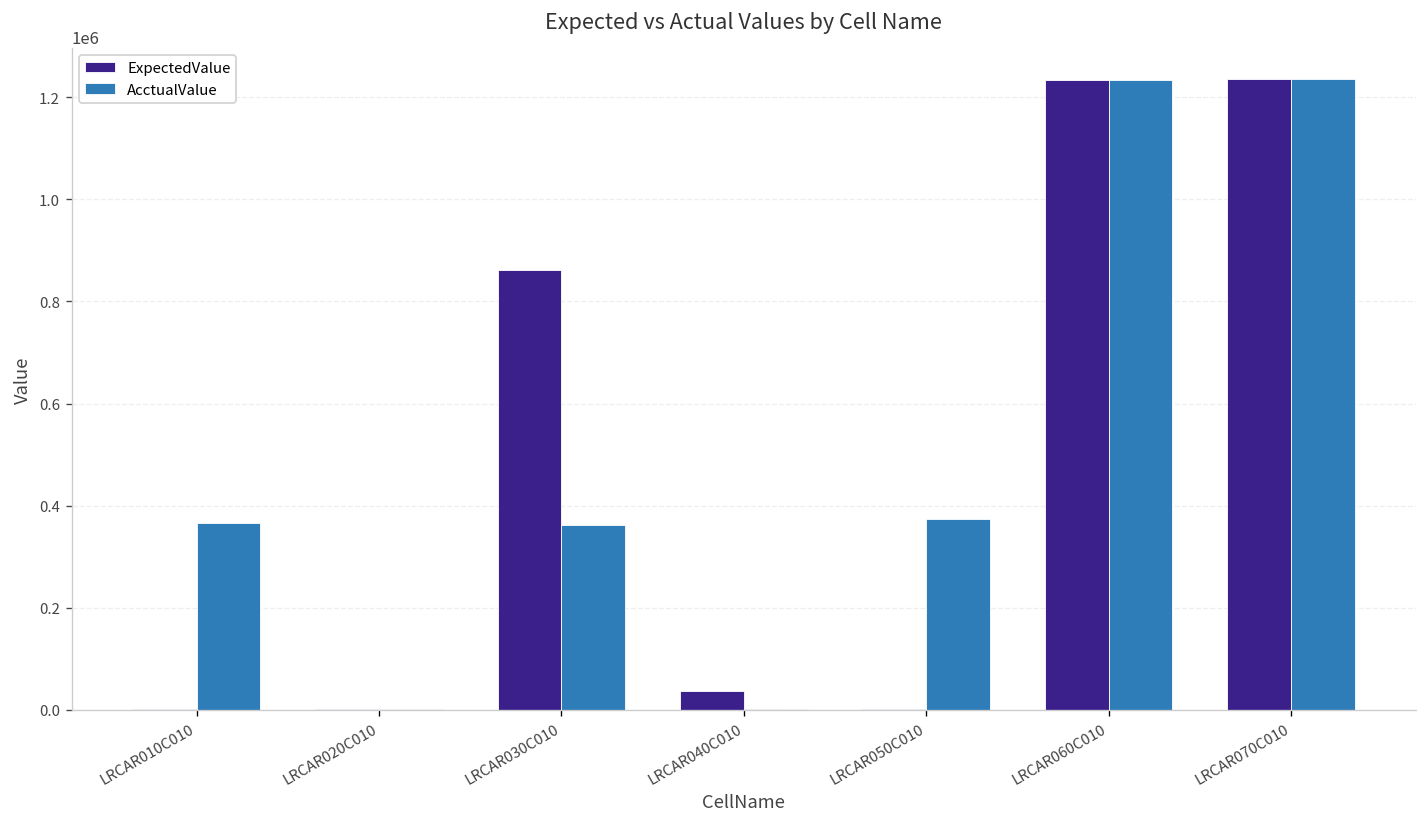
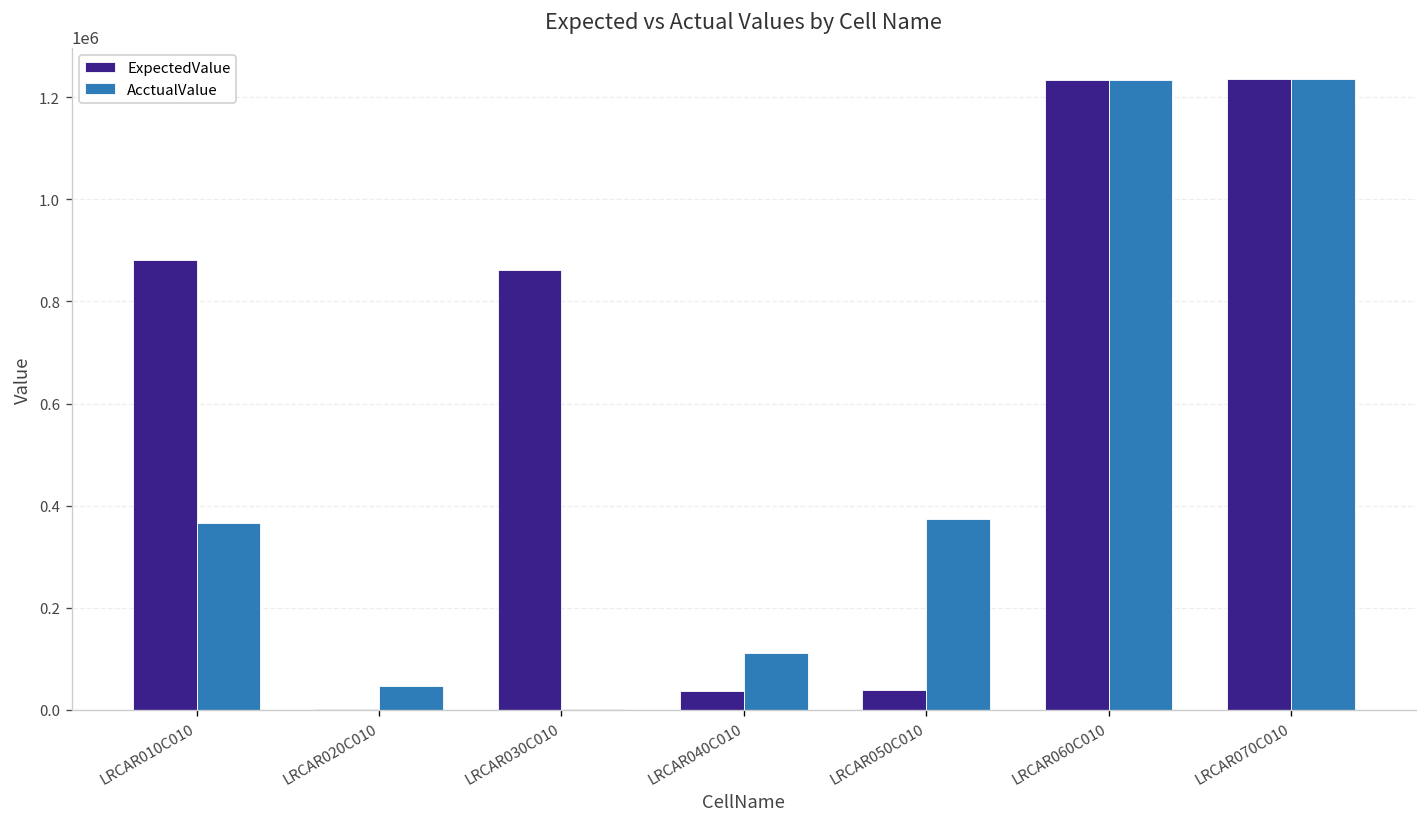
  {
    "ExpectedValue": {
-     "LRCAR010C010": 0,
+     "LRCAR010C010": 880000,
      "LRCAR030C010": 860000,
      "LRCAR040C010": 40000,
-     "LRCAR050C010": 0,
+     "LRCAR050C010": 40000,
      "LRCAR060C010": 1230000,
      "LRCAR070C010": 1240000
    },
    "AcctualValue": {
      "LRCAR010C010": 370000,
-     "LRCAR020C010": 0,
-     "LRCAR030C010": 360000,
-     "LRCAR040C010": 0,
+     "LRCAR020C010": 50000,
+     "LRCAR030C010": 0,
+     "LRCAR040C010": 110000,
      "LRCAR050C010": 370000,
      "LRCAR060C010": 1230000,
      "LRCAR070C010": 1240000
    }
  }
